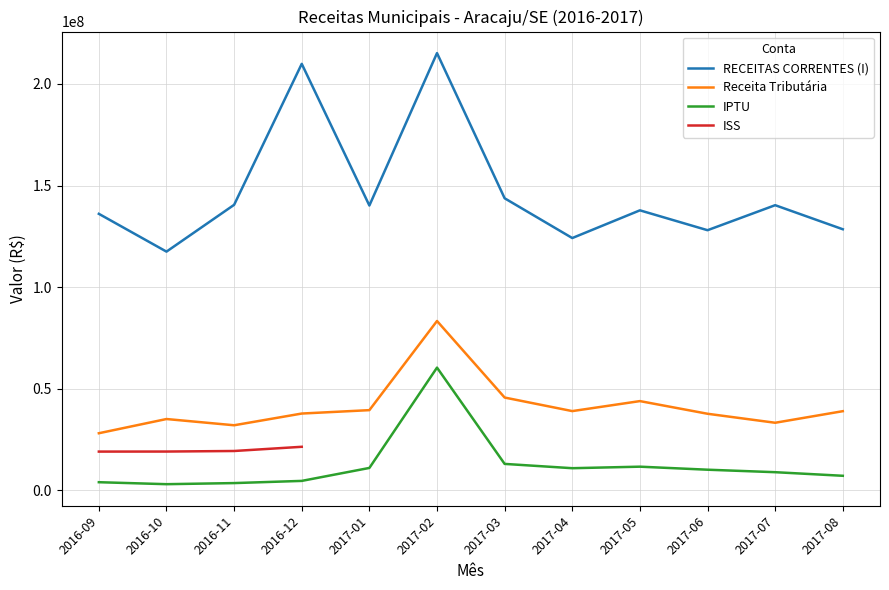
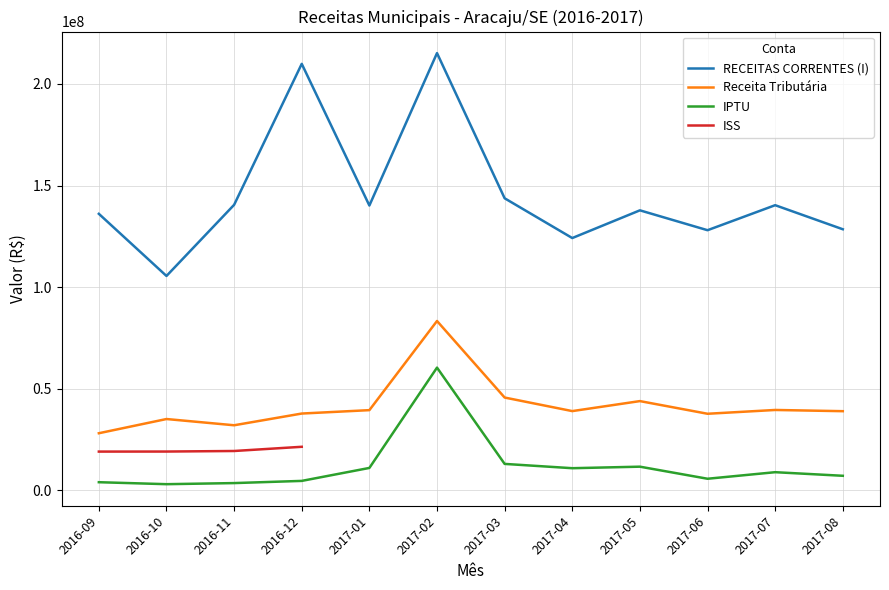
  {
    "RECEITAS CORRENTES (I)": {
      "2016-09": 136000000,
-     "2016-10": 117000000,
+     "2016-10": 105000000,
      "2016-11": 141000000,
      "2016-12": 210000000,
      "2017-01": 140000000,
      "2017-02": 215000000,
      "2017-03": 144000000,
      "2017-04": 124000000,
      "2017-05": 138000000,
      "2017-06": 128000000,
      "2017-07": 140000000,
      "2017-08": 128000000
    },
    "Receita Tributária": {
      "2016-09": 28000000,
      "2016-10": 35000000,
      "2016-11": 32000000,
      "2016-12": 38000000,
      "2017-01": 39000000,
      "2017-02": 83000000,
      "2017-03": 46000000,
      "2017-04": 39000000,
      "2017-05": 44000000,
      "2017-06": 38000000,
-     "2017-07": 33000000,
+     "2017-07": 40000000,
      "2017-08": 39000000
    },
    "IPTU": {
      "2016-09": 4000000,
      "2016-10": 3000000,
      "2016-11": 4000000,
      "2016-12": 5000000,
      "2017-01": 11000000,
      "2017-02": 60000000,
      "2017-03": 13000000,
      "2017-04": 11000000,
      "2017-05": 12000000,
-     "2017-06": 10000000,
+     "2017-06": 6000000,
      "2017-07": 9000000,
      "2017-08": 7000000
    },
    "ISS": {
      "2016-09": 19000000,
      "2016-10": 19000000,
      "2016-11": 19000000,
      "2016-12": 21000000
    }
  }
